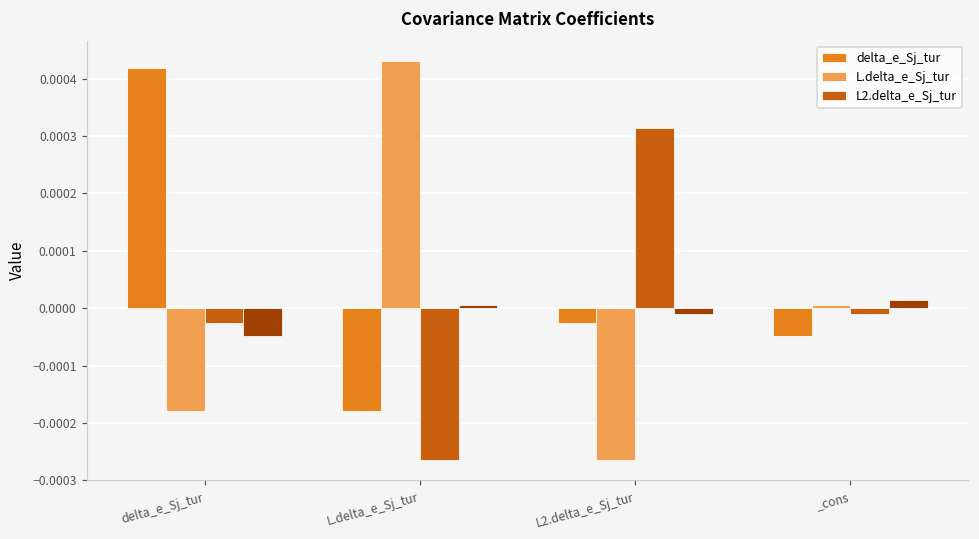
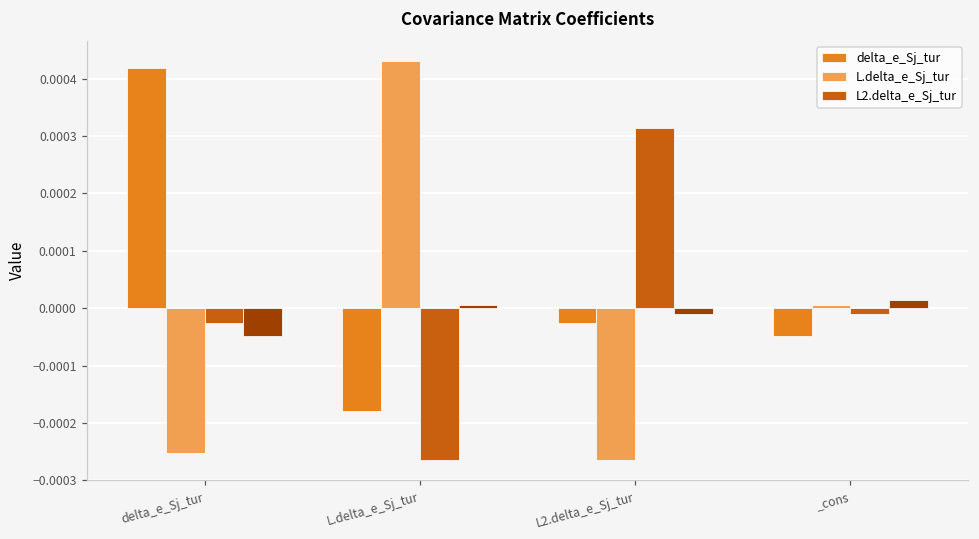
  {
    "L.delta_e_Sj_tur": {
-     "delta_e_Sj_tur": -0.00018,
+     "delta_e_Sj_tur": -0.00025,
      "L.delta_e_Sj_tur": 0.00043,
      "L2.delta_e_Sj_tur": -0.00027,
      "_cons": 0.00001
    }
  }
